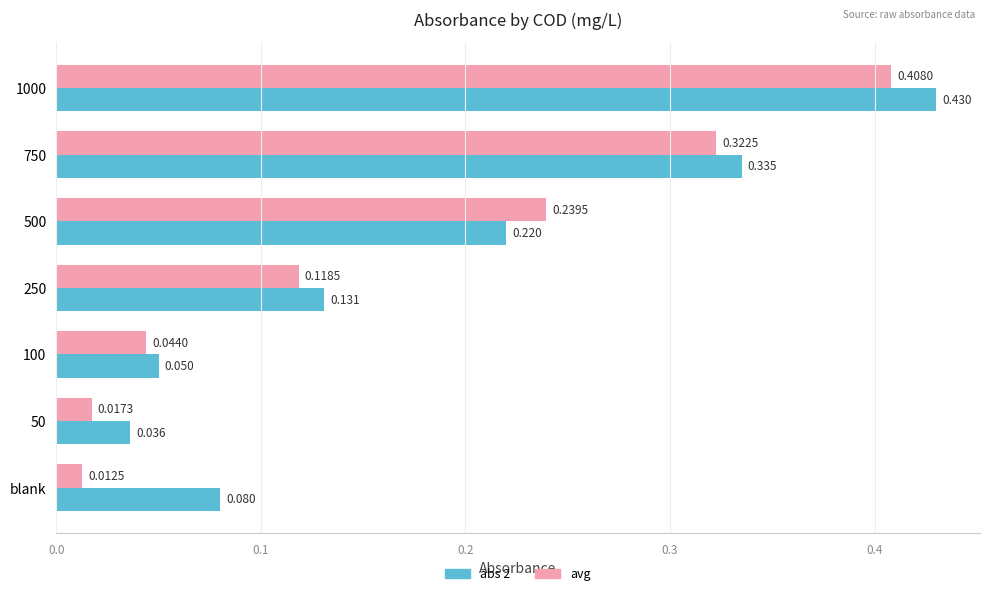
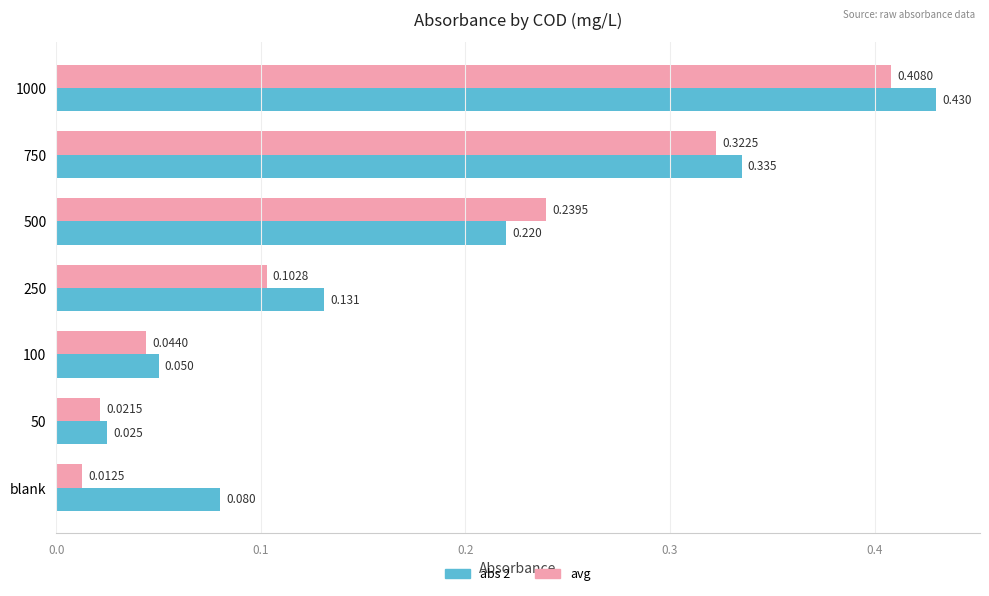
  {
    "abs 2": {
      "1000": 0.430,
      "750": 0.335,
      "500": 0.220,
      "250": 0.131,
      "100": 0.050,
-     "50": 0.036,
+     "50": 0.025,
      "blank": 0.080
    },
    "avg": {
      "1000": 0.4080,
      "750": 0.3225,
      "500": 0.2395,
-     "250": 0.1185,
+     "250": 0.1028,
      "100": 0.0440,
-     "50": 0.0173,
+     "50": 0.0215,
      "blank": 0.0125
    }
  }
